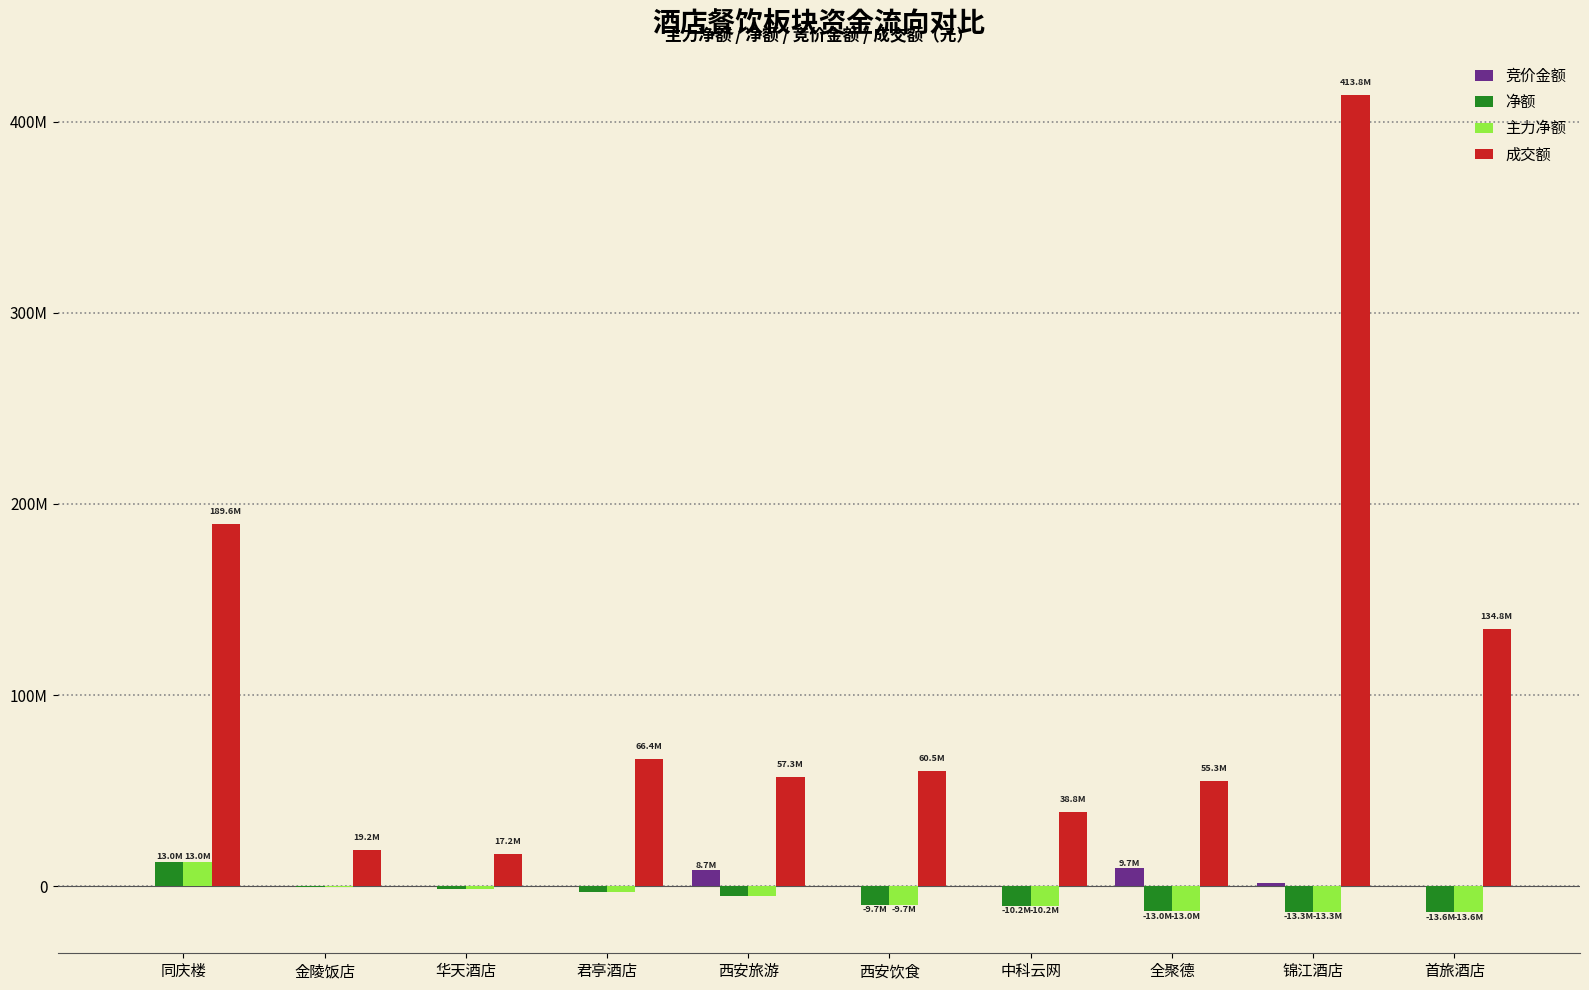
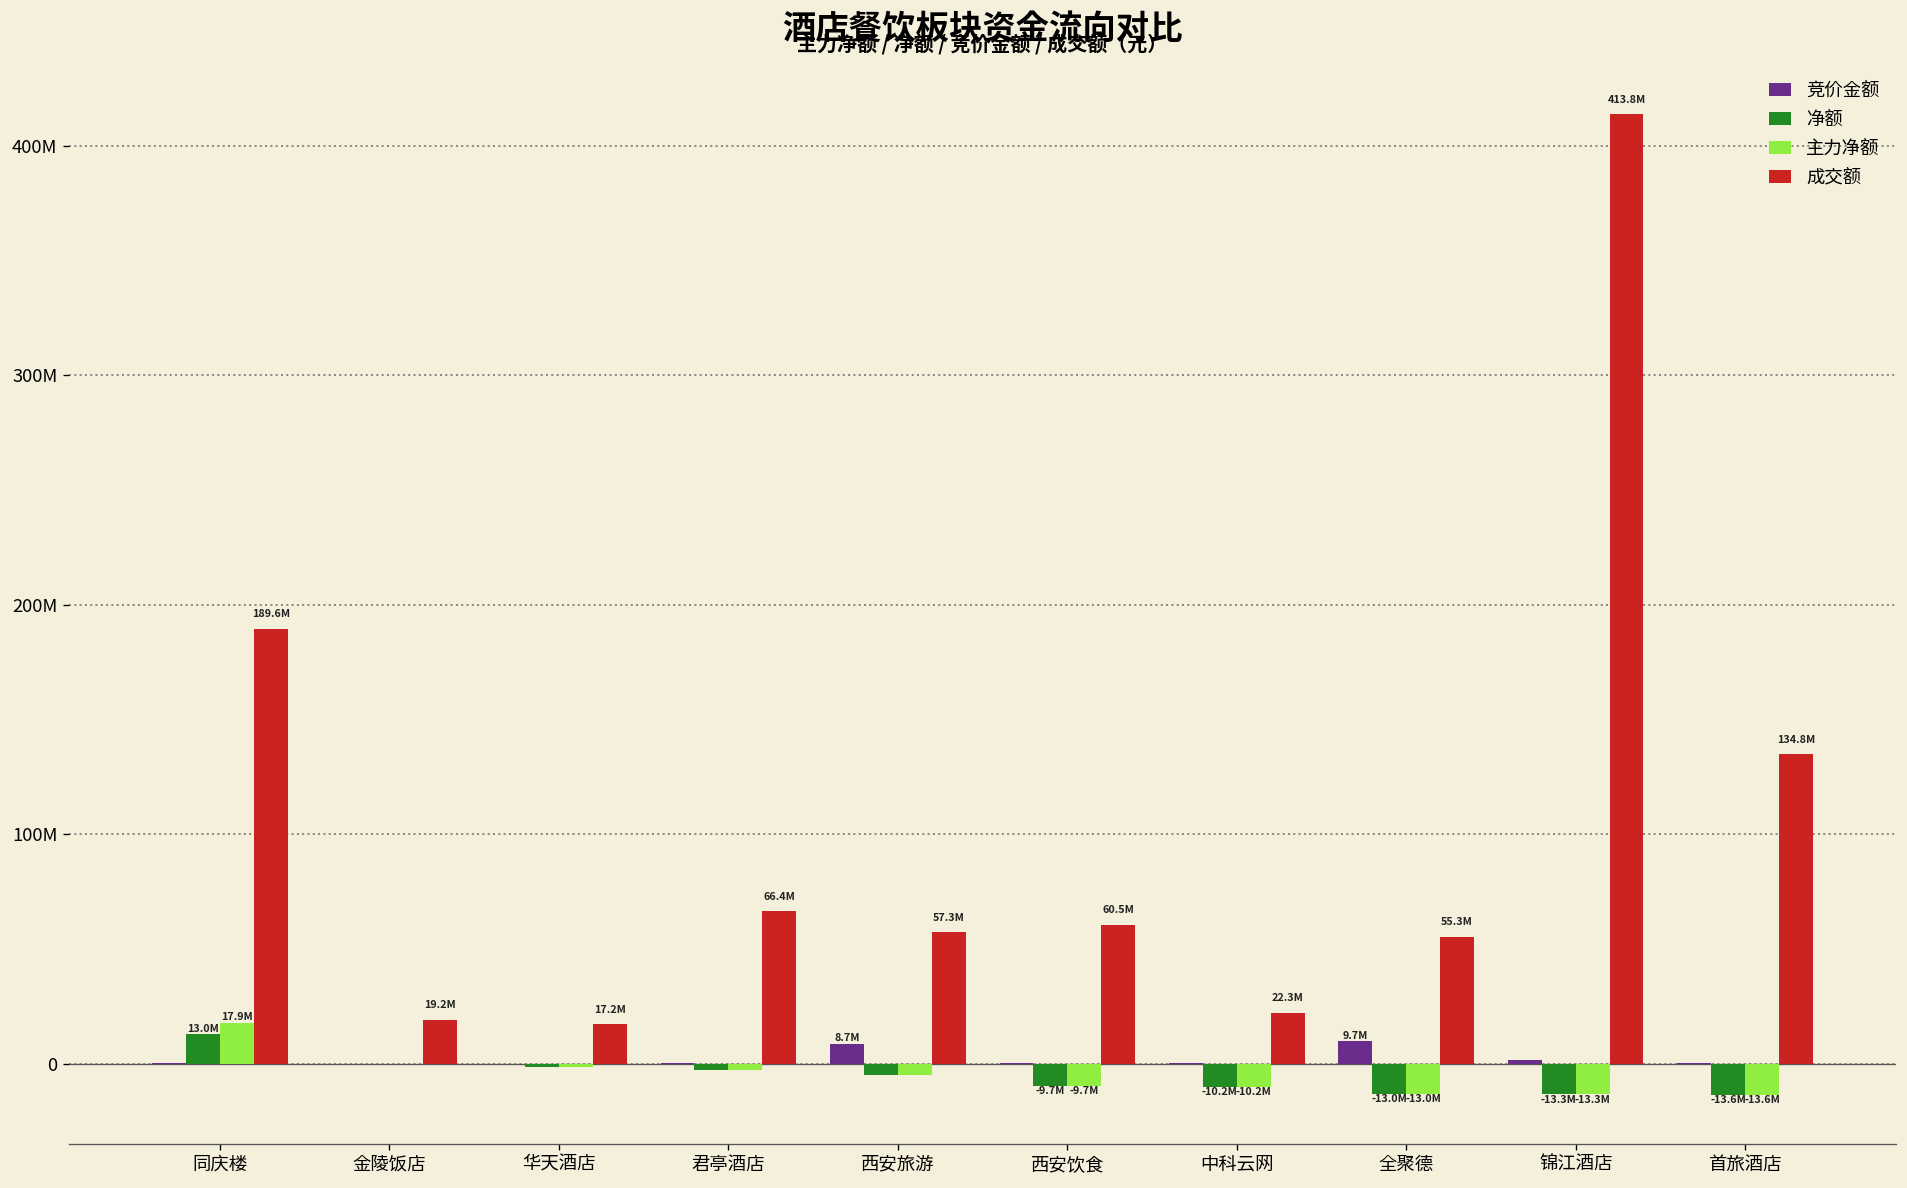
  {
    "竞价金额": {
      "西安旅游": "8.7M",
      "全聚德": "9.7M"
    },
    "净额": {
      "同庆楼": "13.0M",
      "西安饮食": "-9.7M",
      "中科云网": "-10.2M",
      "全聚德": "-13.0M",
      "锦江酒店": "-13.3M",
      "首旅酒店": "-13.6M"
    },
    "主力净额": {
-     "同庆楼": "13.0M",
+     "同庆楼": "17.9M",
      "西安饮食": "-9.7M",
      "中科云网": "-10.2M",
      "全聚德": "-13.0M",
      "锦江酒店": "-13.3M",
      "首旅酒店": "-13.6M"
    },
    "成交额": {
      "同庆楼": "189.6M",
      "金陵饭店": "19.2M",
      "华天酒店": "17.2M",
      "君亭酒店": "66.4M",
      "西安旅游": "57.3M",
      "西安饮食": "60.5M",
-     "中科云网": "38.8M",
+     "中科云网": "22.3M",
      "全聚德": "55.3M",
      "锦江酒店": "413.8M",
      "首旅酒店": "134.8M"
    }
  }
